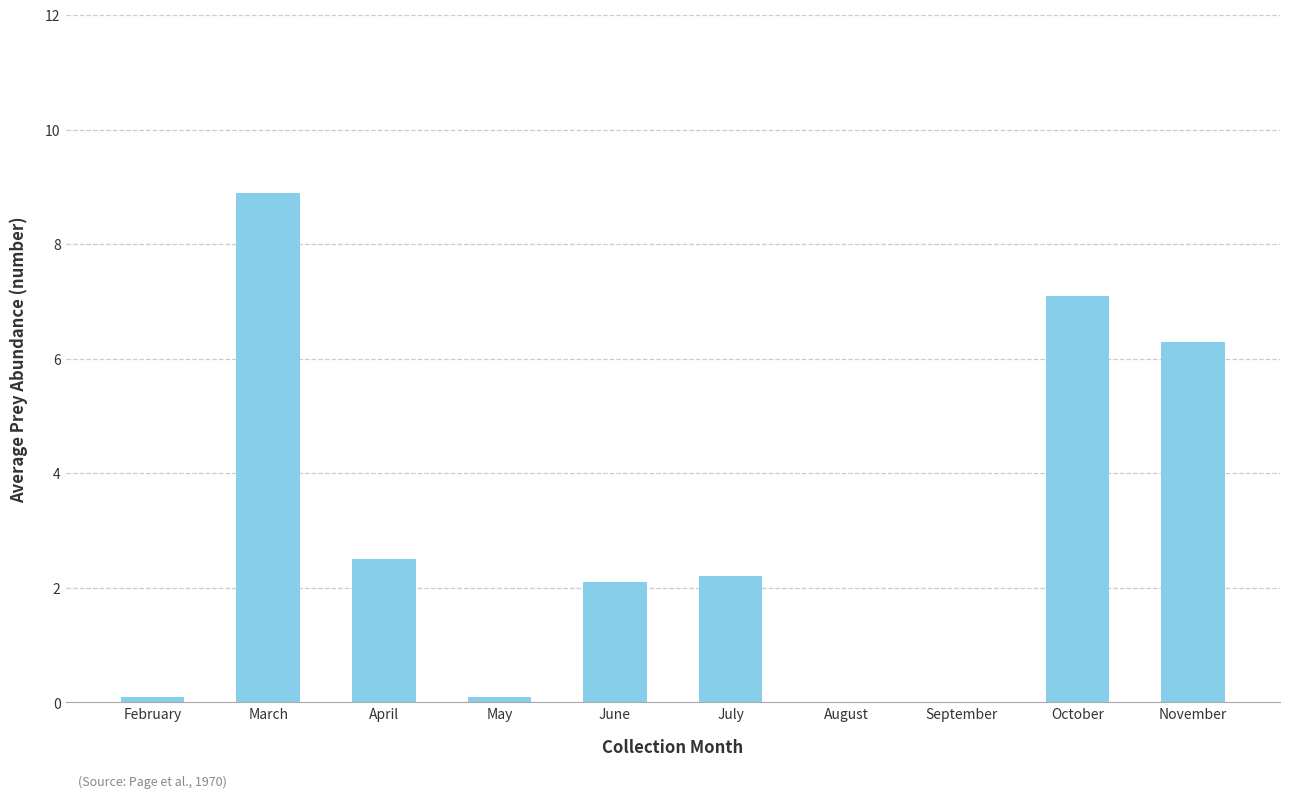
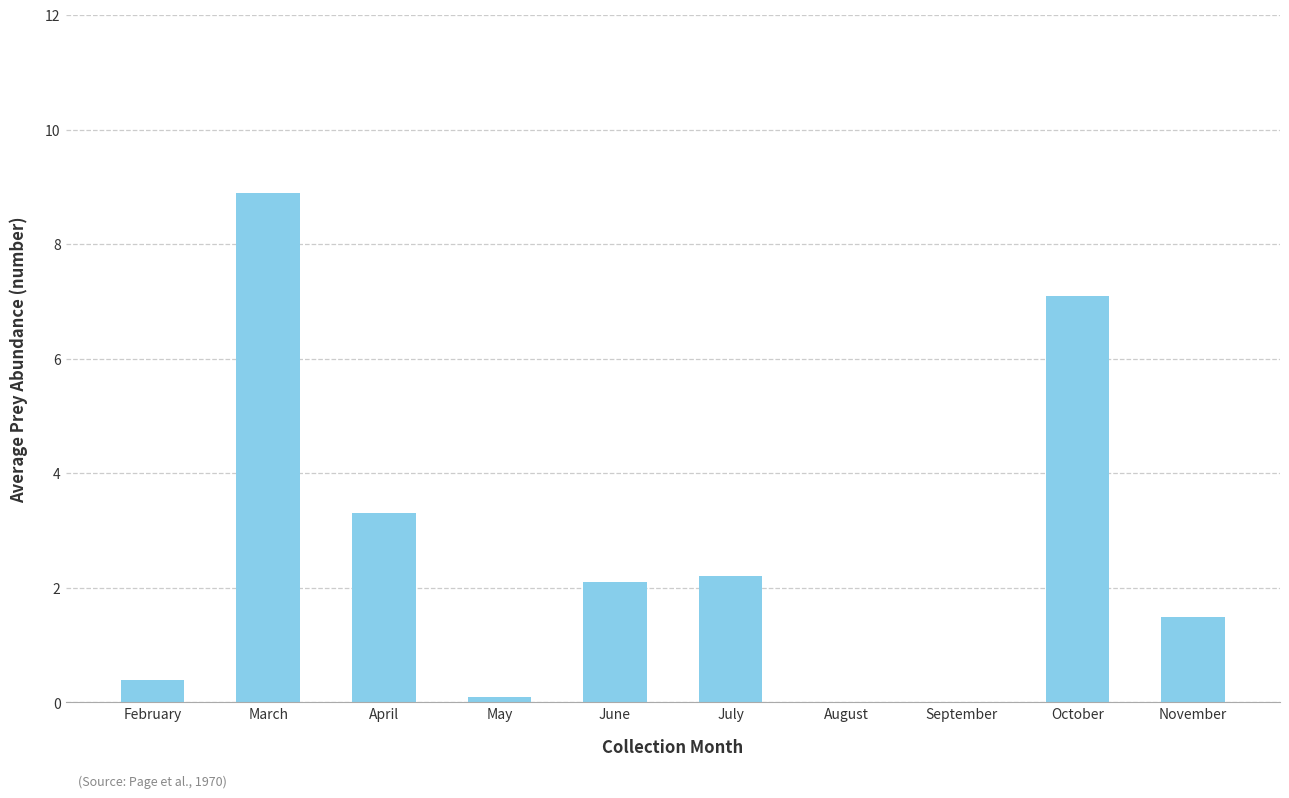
  {
-   "February": 0.1,
+   "February": 0.4,
    "March": 8.9,
-   "April": 2.5,
+   "April": 3.3,
    "May": 0.1,
    "June": 2.1,
    "July": 2.2,
    "August": 0.0,
    "September": 0.0,
    "October": 7.1,
-   "November": 6.3
+   "November": 1.5
  }
